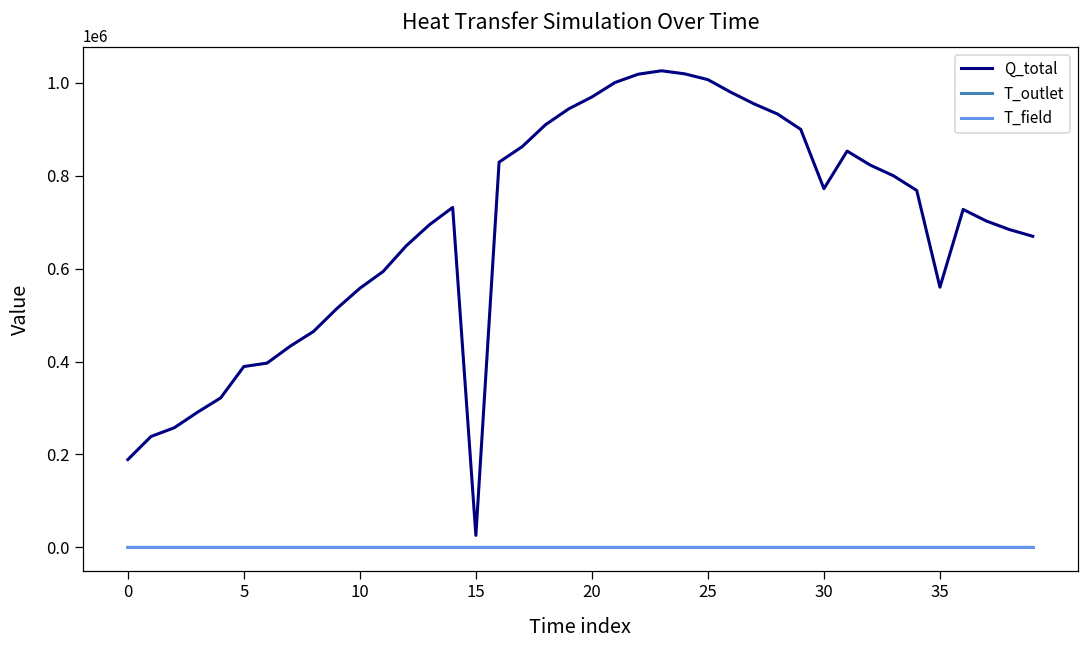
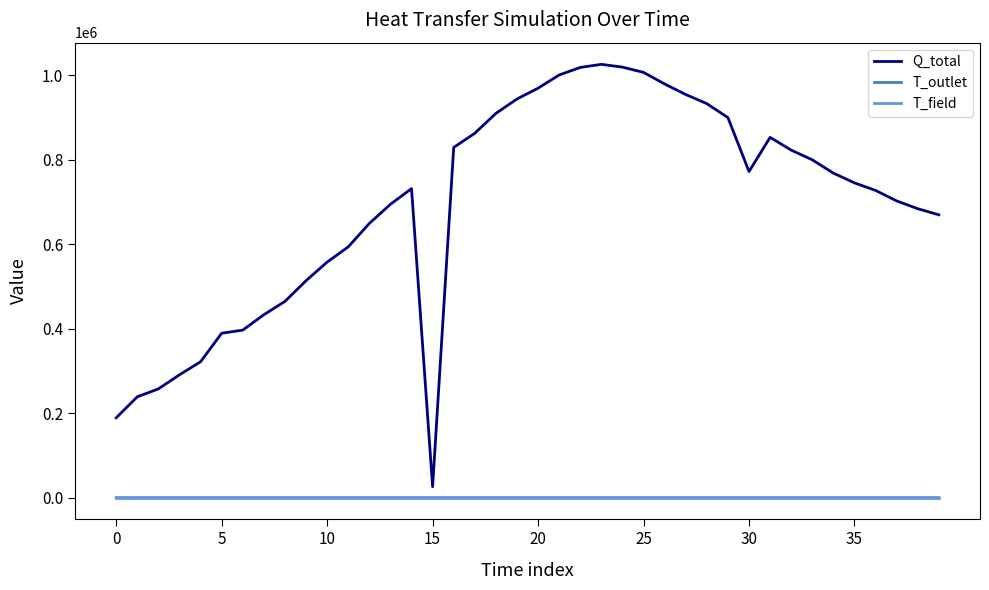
  {
    "Q_total": {
      "0": 190000,
      "5": 390000,
      "10": 560000,
      "15": 30000,
      "20": 970000,
      "25": 1010000,
      "30": 770000,
-     "35": 560000
+     "35": 750000
    },
    "T_field": {
      "0": 0,
      "5": 0,
      "10": 0,
      "15": 0,
      "20": 0,
      "25": 0,
      "30": 0,
      "35": 0
    }
  }
